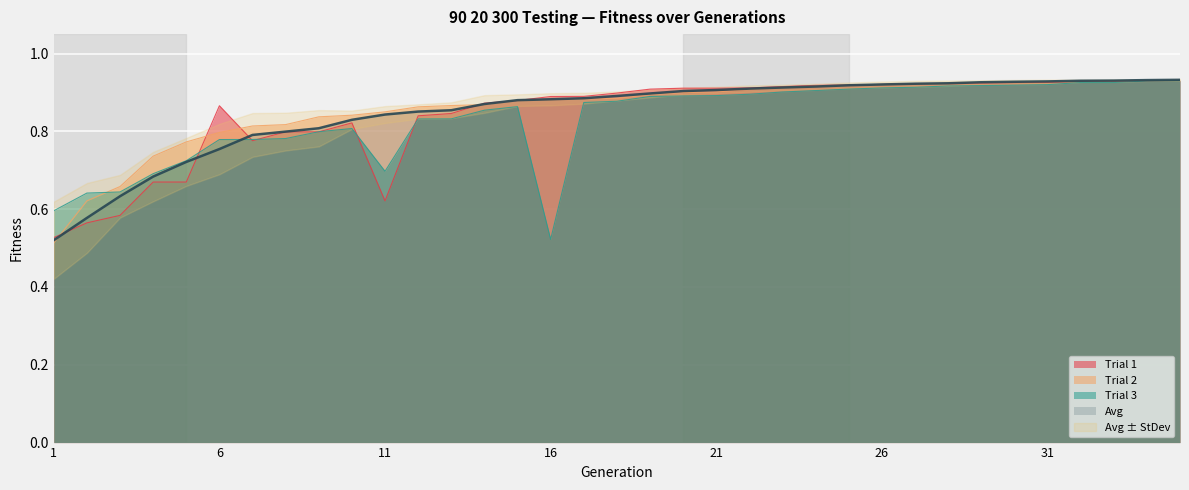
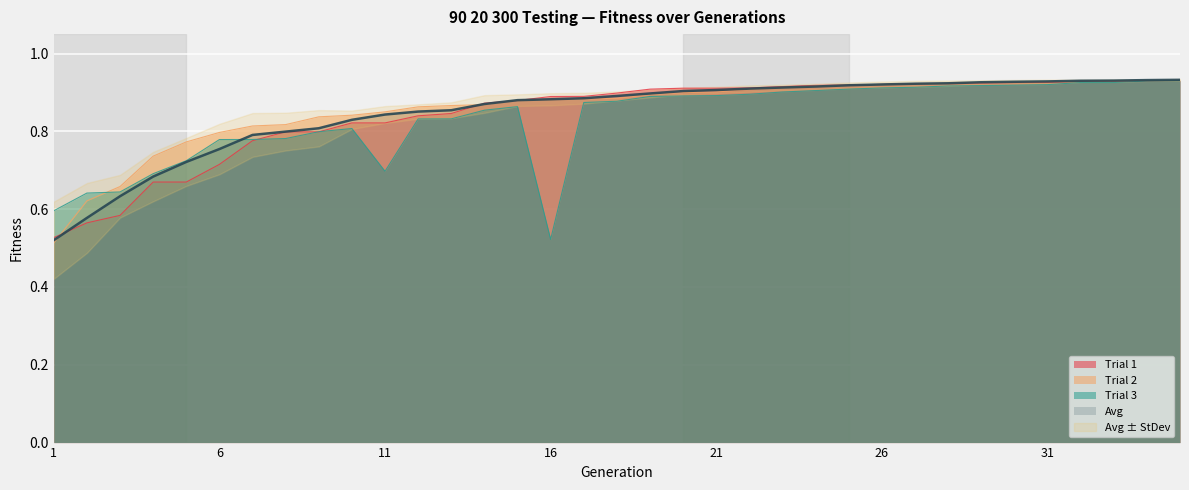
  {
    "Trial 1": {
      "1": 0.53,
-     "6": 0.87,
-     "11": 0.62,
+     "6": 0.72,
+     "11": 0.82,
      "16": 0.89
    },
    "Trial 3": {
      "1": 0.60,
      "6": 0.78,
      "11": 0.70,
      "16": 0.52,
      "21": 0.89,
      "26": 0.91
    }
  }
